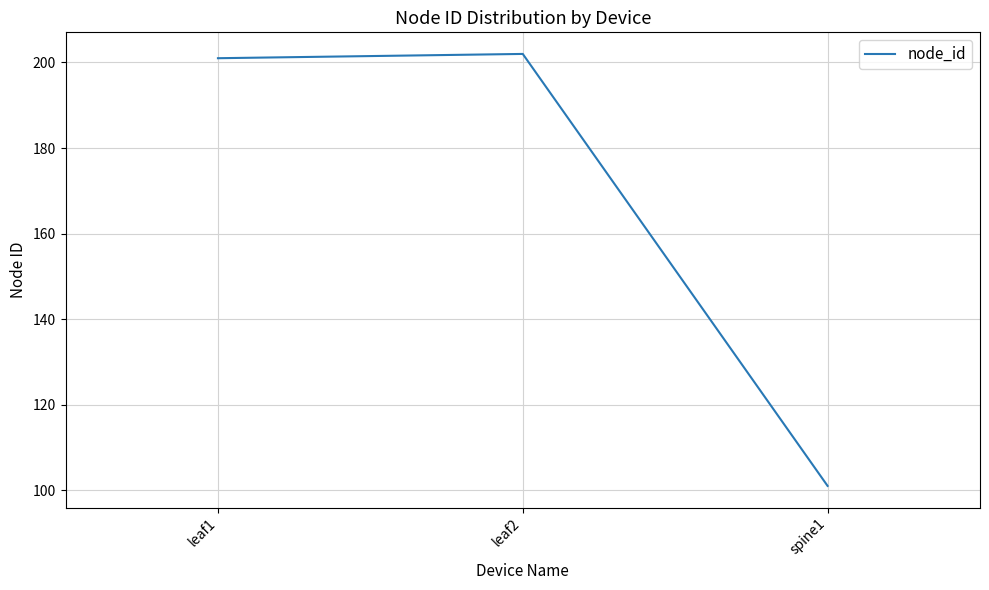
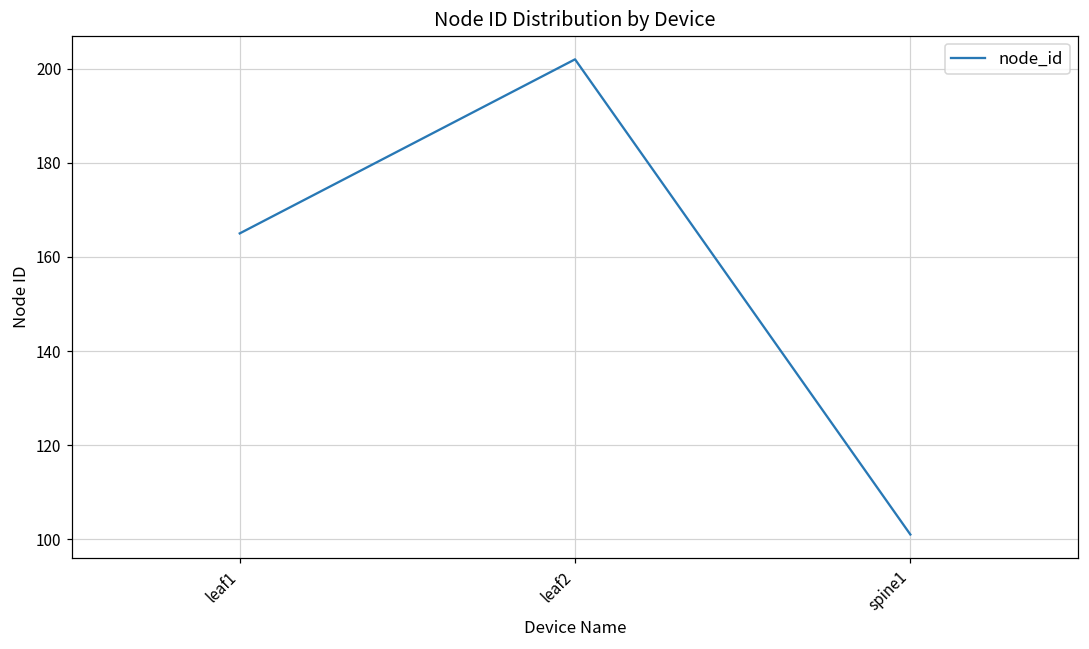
  {
-   "leaf1": 201,
+   "leaf1": 165,
    "leaf2": 202,
    "spine1": 101
  }
